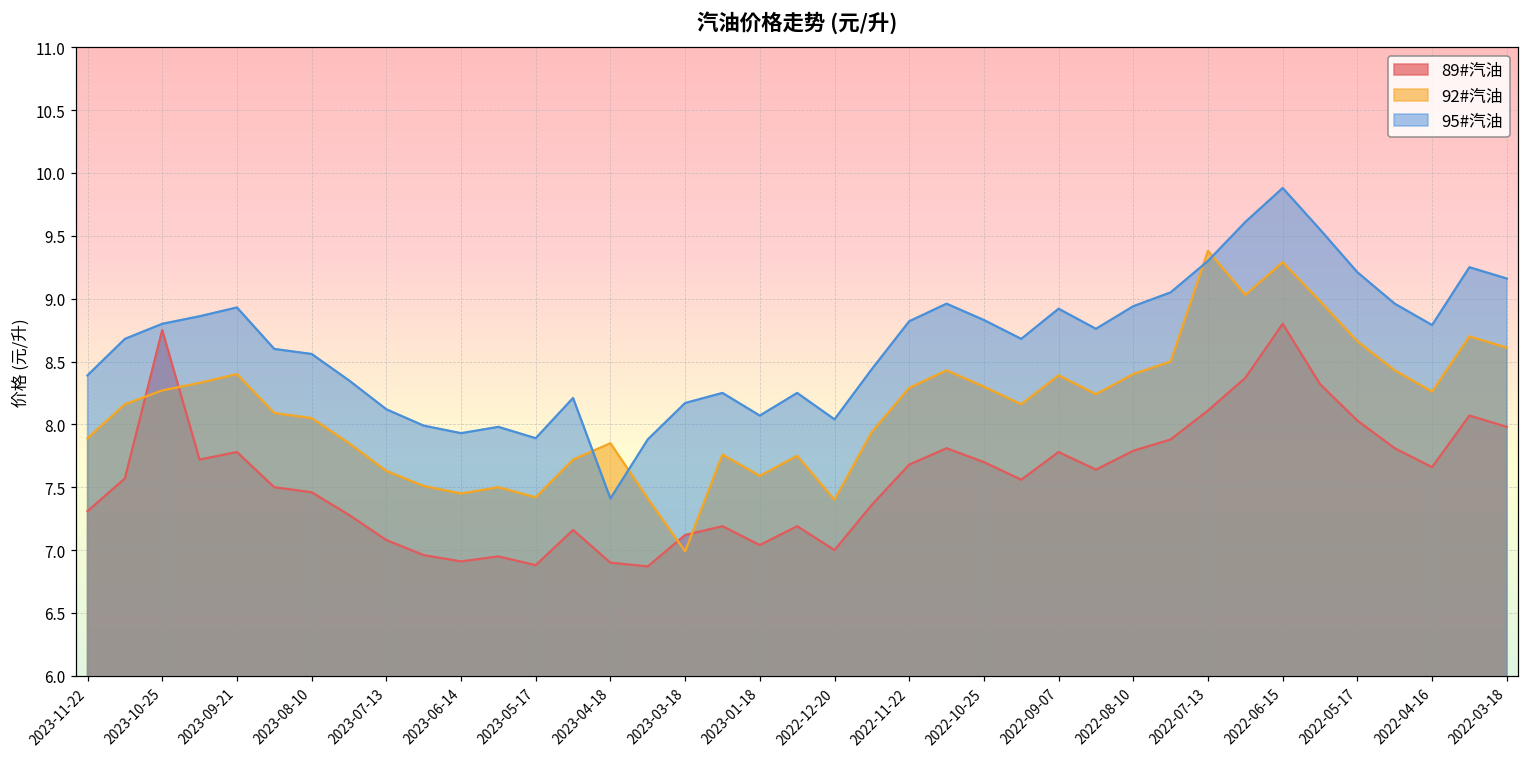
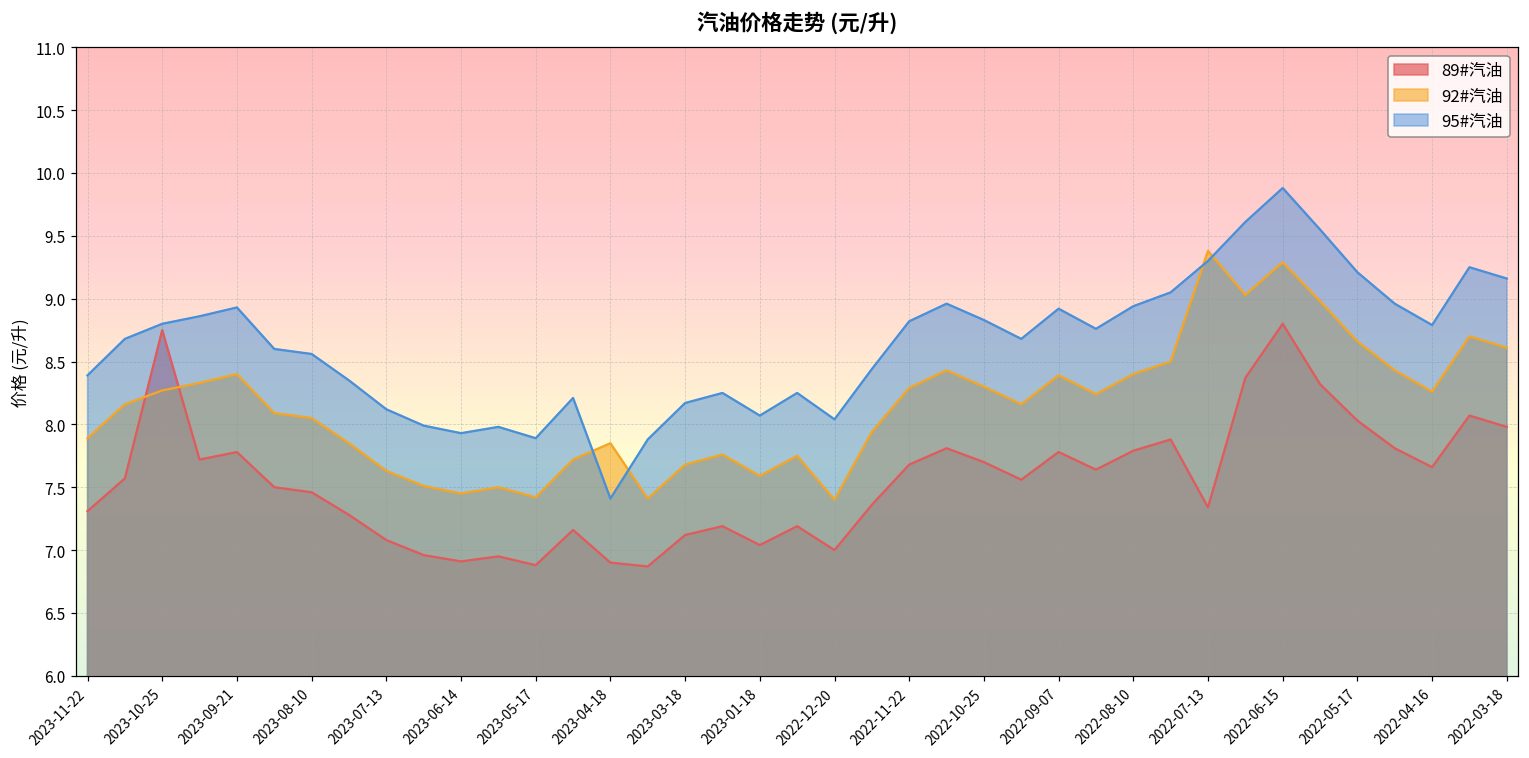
  {
    "89#汽油": {
      "2023-11-22": 7.31,
      "2023-10-25": 8.75,
      "2023-09-21": 7.78,
      "2023-08-10": 7.46,
      "2023-07-13": 7.08,
      "2023-06-14": 6.91,
      "2023-05-17": 6.88,
      "2023-04-18": 6.90,
      "2023-03-18": 7.12,
      "2023-01-18": 7.04,
      "2022-12-20": 7.00,
      "2022-11-22": 7.68,
      "2022-10-25": 7.70,
      "2022-09-07": 7.78,
      "2022-08-10": 7.79,
-     "2022-07-13": 8.11,
+     "2022-07-13": 7.34,
      "2022-06-15": 8.80,
      "2022-05-17": 8.03,
      "2022-04-16": 7.66,
      "2022-03-18": 7.98
    },
    "92#汽油": {
      "2023-11-22": 7.89,
      "2023-10-25": 8.27,
      "2023-09-21": 8.40,
      "2023-08-10": 8.05,
      "2023-07-13": 7.63,
      "2023-06-14": 7.45,
      "2023-05-17": 7.42,
      "2023-04-18": 7.85,
-     "2023-03-18": 6.99,
+     "2023-03-18": 7.68,
      "2023-01-18": 7.59,
      "2022-12-20": 7.40,
      "2022-11-22": 8.29,
      "2022-10-25": 8.30,
      "2022-09-07": 8.39,
      "2022-08-10": 8.40,
      "2022-07-13": 9.38,
      "2022-06-15": 9.29,
      "2022-05-17": 8.66,
      "2022-04-16": 8.26,
      "2022-03-18": 8.61
    },
    "95#汽油": {
      "2023-11-22": 8.39,
      "2023-10-25": 8.80,
      "2023-09-21": 8.93,
      "2023-08-10": 8.56,
      "2023-07-13": 8.12,
      "2023-06-14": 7.93,
      "2023-05-17": 7.89,
      "2023-04-18": 7.41,
      "2023-03-18": 8.17,
      "2023-01-18": 8.07,
      "2022-12-20": 8.04,
      "2022-11-22": 8.82,
      "2022-10-25": 8.83,
      "2022-09-07": 8.92,
      "2022-08-10": 8.94,
      "2022-07-13": 9.30,
      "2022-06-15": 9.88,
      "2022-05-17": 9.21,
      "2022-04-16": 8.79,
      "2022-03-18": 9.16
    }
  }
